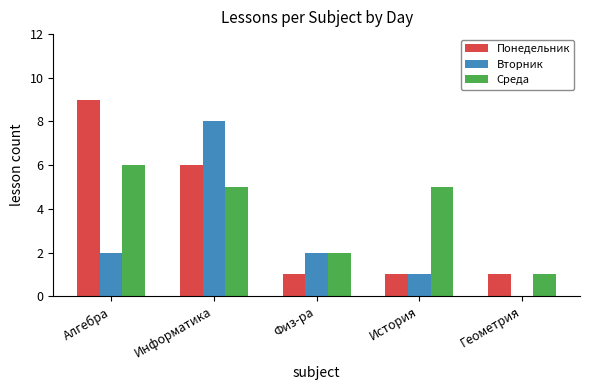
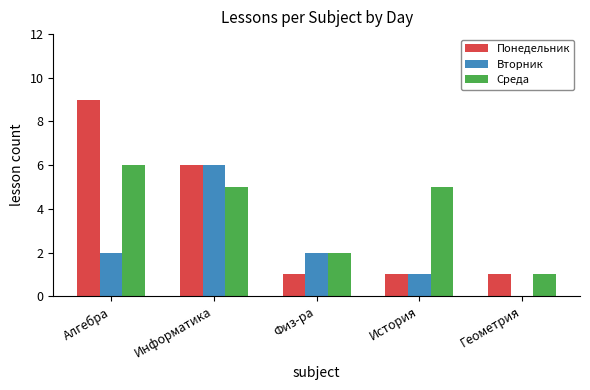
  {
    "Понедельник": {
      "Алгебра": 9,
      "Информатика": 6,
      "Физ-ра": 1,
      "История": 1,
      "Геометрия": 1
    },
    "Вторник": {
      "Алгебра": 2,
-     "Информатика": 8,
+     "Информатика": 6,
      "Физ-ра": 2,
      "История": 1,
      "Геометрия": 0
    },
    "Среда": {
      "Алгебра": 6,
      "Информатика": 5,
      "Физ-ра": 2,
      "История": 5,
      "Геометрия": 1
    }
  }
